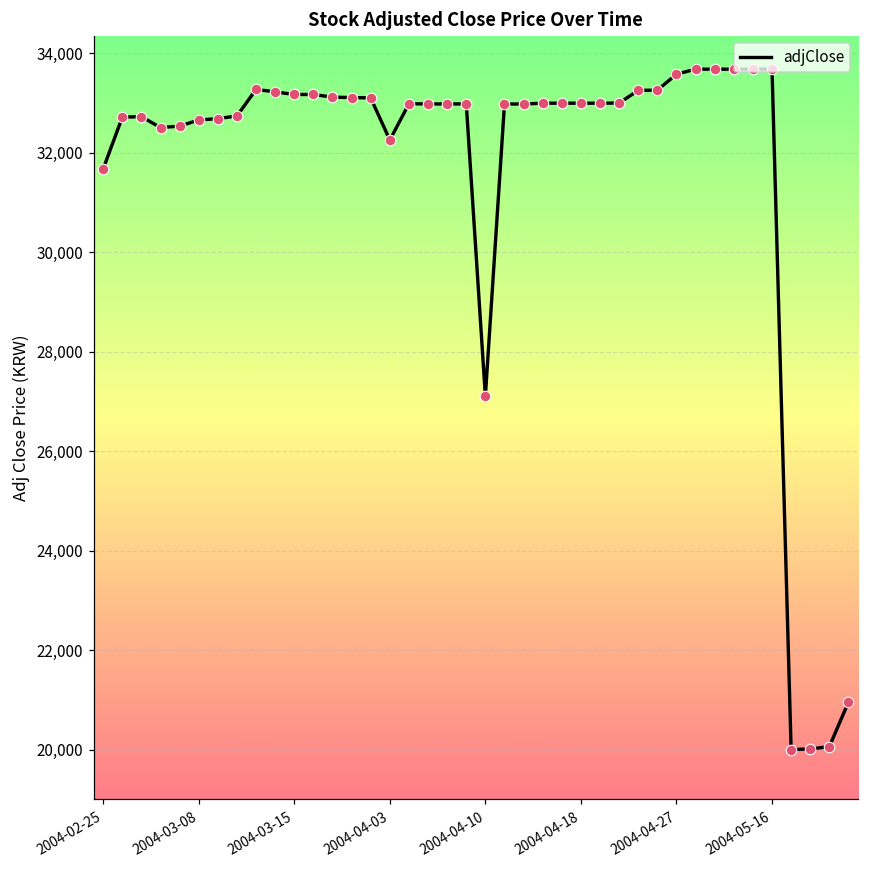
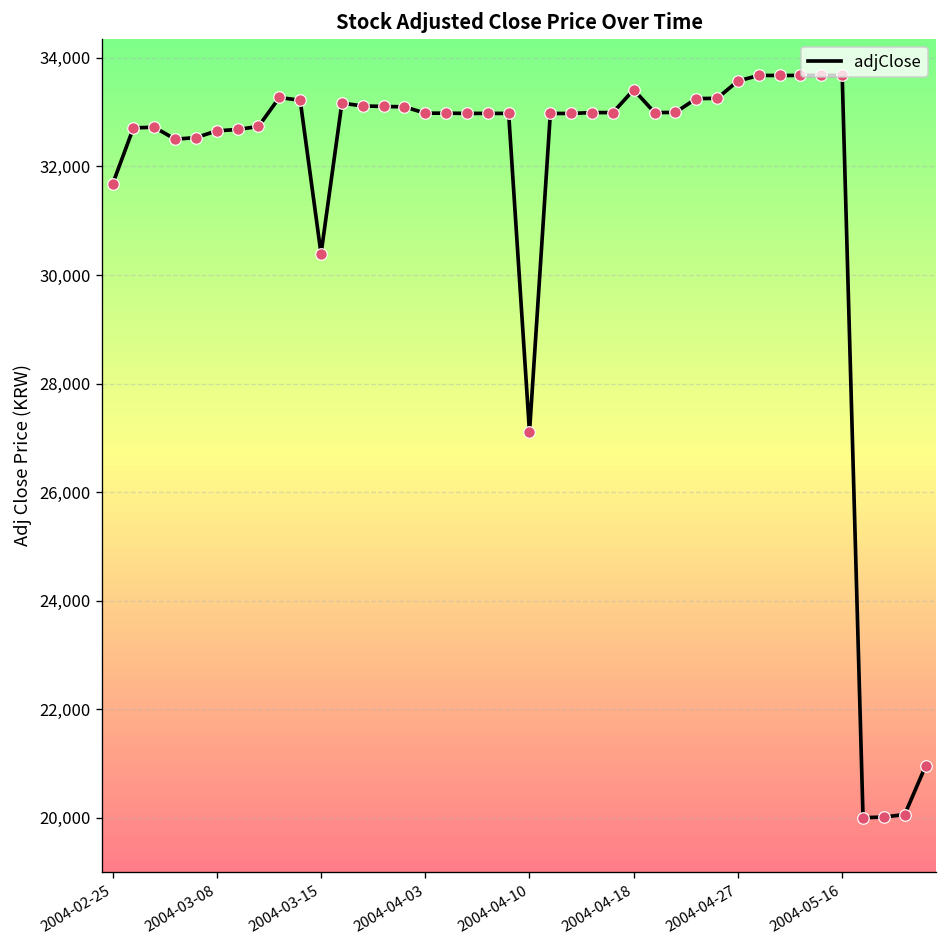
  {
    "2004-02-25": "31,700",
    "2004-03-08": "32,700",
-   "2004-03-15": "33,200",
-   "2004-04-03": "32,300",
+   "2004-03-15": "30,400",
+   "2004-04-03": "33,000",
    "2004-04-10": "27,100",
-   "2004-04-18": "33,000",
+   "2004-04-18": "33,400",
    "2004-04-27": "33,600"
  }
